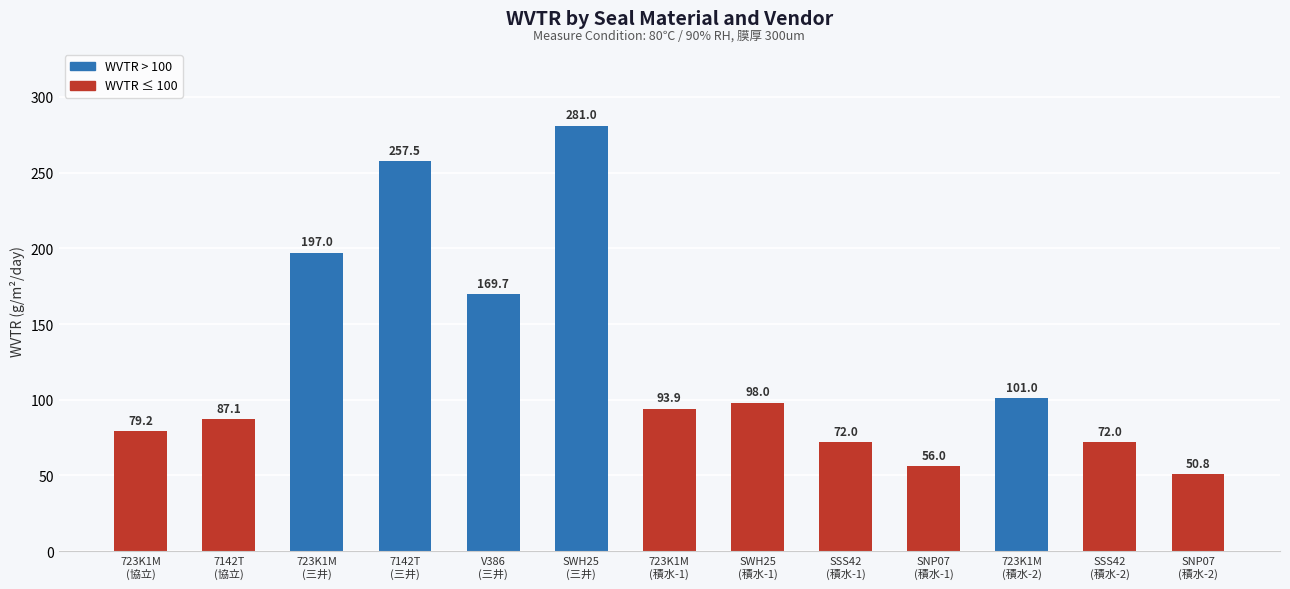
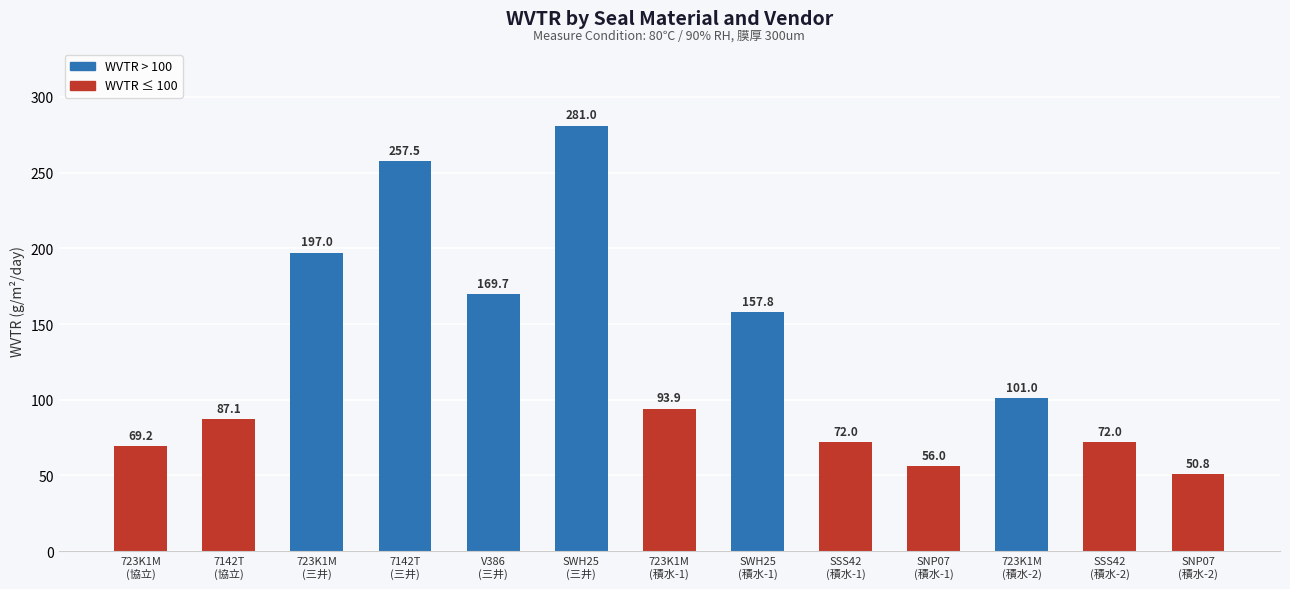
  {
-   "723K1M (協立)": 79.2,
+   "723K1M (協立)": 69.2,
    "7142T (協立)": 87.1,
    "723K1M (三井)": 197.0,
    "7142T (三井)": 257.5,
    "V386 (三井)": 169.7,
    "SWH25 (三井)": 281.0,
    "723K1M (積水-1)": 93.9,
-   "SWH25 (積水-1)": 98.0,
+   "SWH25 (積水-1)": 157.8,
    "SSS42 (積水-1)": 72.0,
    "SNP07 (積水-1)": 56.0,
    "723K1M (積水-2)": 101.0,
    "SSS42 (積水-2)": 72.0,
    "SNP07 (積水-2)": 50.8
  }
